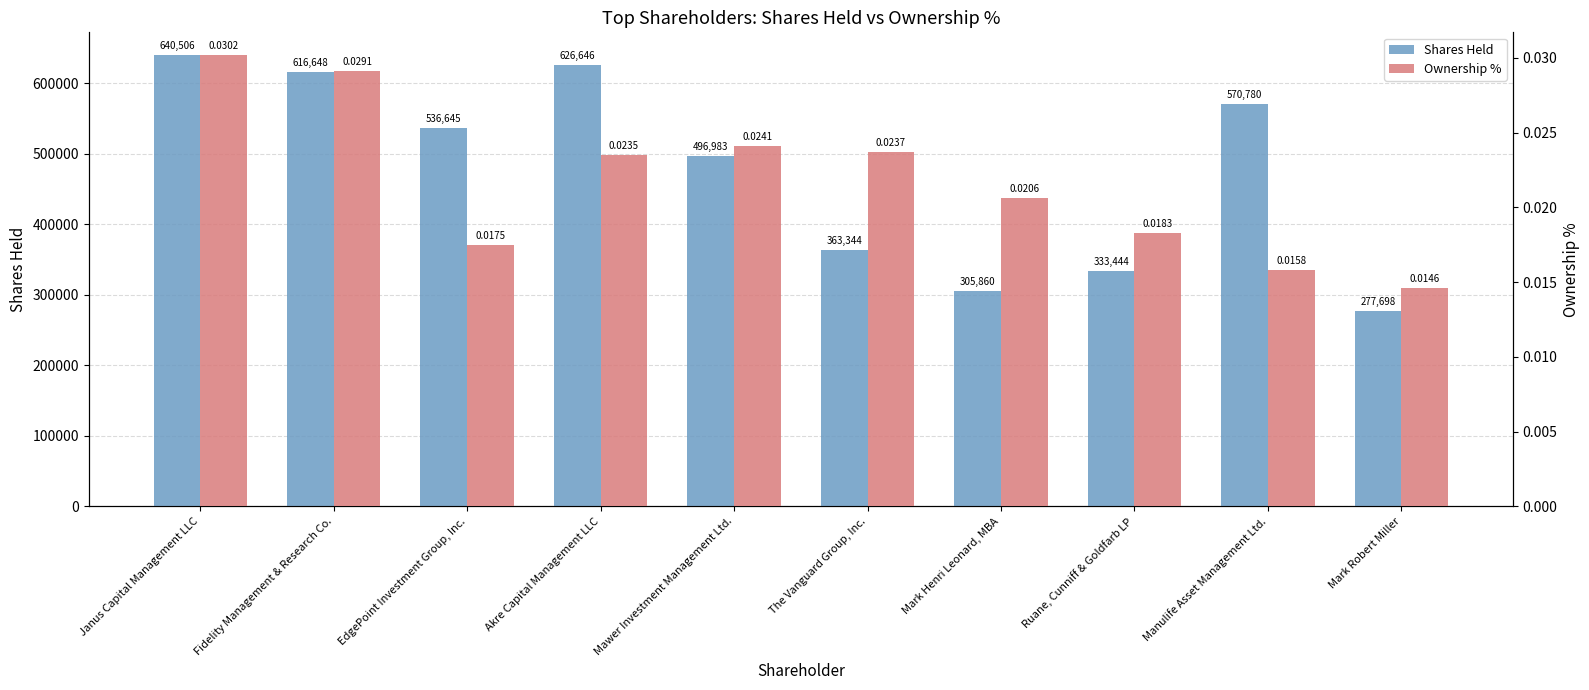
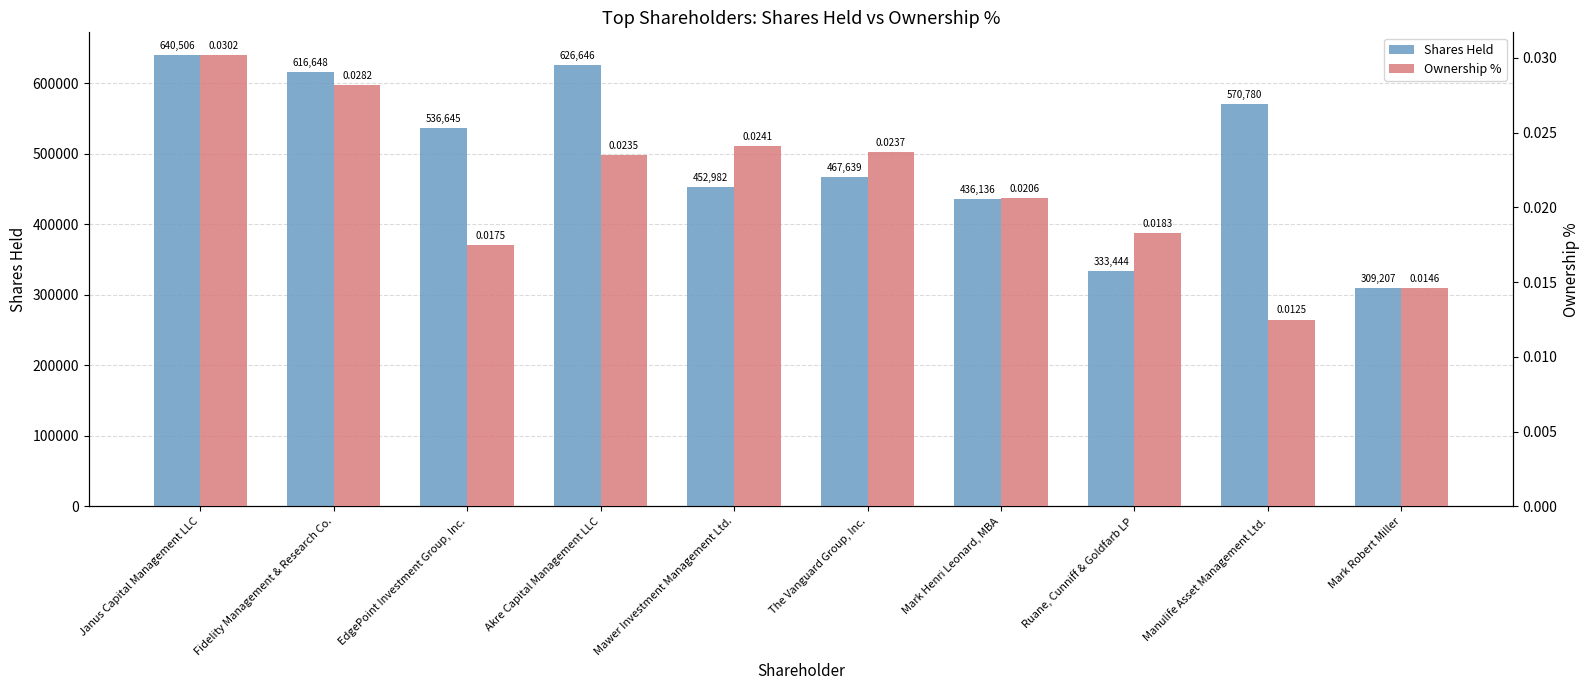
  {
    "Shares Held": {
      "Janus Capital Management LLC": "640,506",
      "Fidelity Management & Research Co.": "616,648",
      "EdgePoint Investment Group, Inc.": "536,645",
      "Akre Capital Management LLC": "626,646",
-     "Mawer Investment Management Ltd.": "496,983",
-     "The Vanguard Group, Inc.": "363,344",
-     "Mark Henri Leonard, MBA": "305,860",
+     "Mawer Investment Management Ltd.": "452,982",
+     "The Vanguard Group, Inc.": "467,639",
+     "Mark Henri Leonard, MBA": "436,136",
      "Ruane, Cunniff & Goldfarb LP": "333,444",
      "Manulife Asset Management Ltd.": "570,780",
-     "Mark Robert Miller": "277,698"
+     "Mark Robert Miller": "309,207"
    },
    "Ownership %": {
      "Janus Capital Management LLC": "0.0302",
-     "Fidelity Management & Research Co.": "0.0291",
+     "Fidelity Management & Research Co.": "0.0282",
      "EdgePoint Investment Group, Inc.": "0.0175",
      "Akre Capital Management LLC": "0.0235",
      "Mawer Investment Management Ltd.": "0.0241",
      "The Vanguard Group, Inc.": "0.0237",
      "Mark Henri Leonard, MBA": "0.0206",
      "Ruane, Cunniff & Goldfarb LP": "0.0183",
-     "Manulife Asset Management Ltd.": "0.0158",
+     "Manulife Asset Management Ltd.": "0.0125",
      "Mark Robert Miller": "0.0146"
    }
  }
